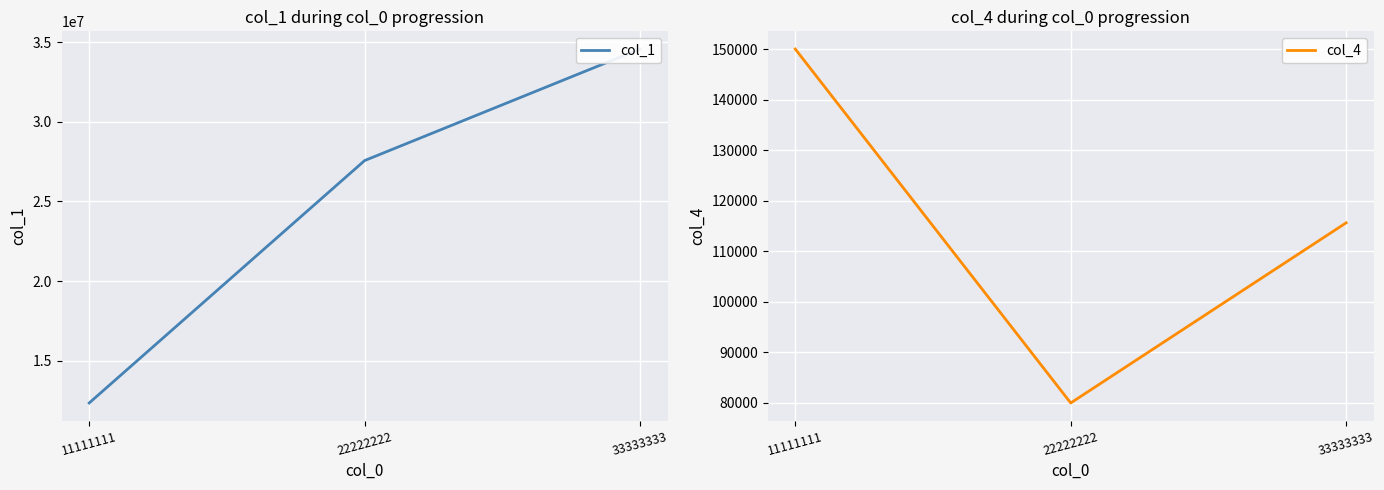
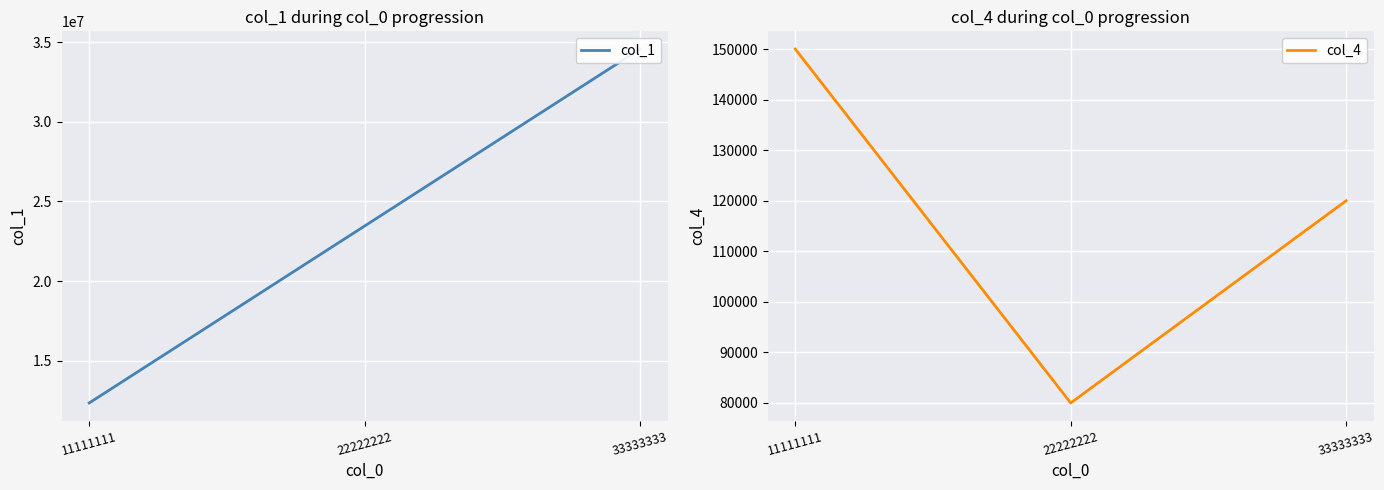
  {
    "col_1 during col_0 progression": {
      "11111111": 12300000,
-     "22222222": 27600000
+     "22222222": 23500000
    },
    "col_4 during col_0 progression": {
      "11111111": 150000,
      "22222222": 80000,
-     "33333333": 116000
+     "33333333": 120000
    }
  }
